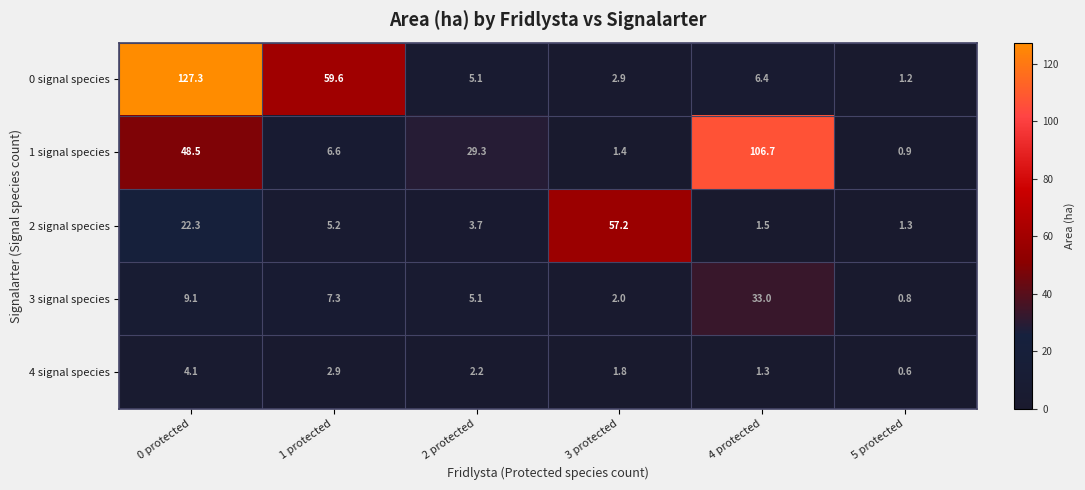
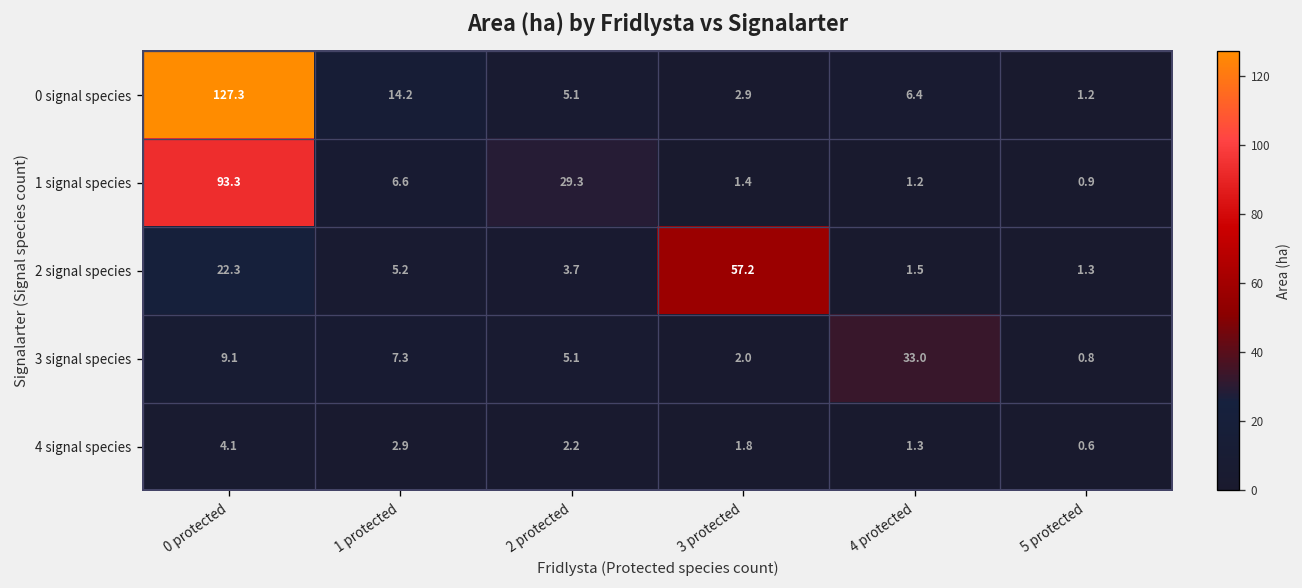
  {
    "0 signal species": {
      "0 protected": 127.3,
-     "1 protected": 59.6,
+     "1 protected": 14.2,
      "2 protected": 5.1,
      "3 protected": 2.9,
      "4 protected": 6.4,
      "5 protected": 1.2
    },
    "1 signal species": {
-     "0 protected": 48.5,
+     "0 protected": 93.3,
      "1 protected": 6.6,
      "2 protected": 29.3,
      "3 protected": 1.4,
-     "4 protected": 106.7,
+     "4 protected": 1.2,
      "5 protected": 0.9
    },
    "2 signal species": {
      "0 protected": 22.3,
      "1 protected": 5.2,
      "2 protected": 3.7,
      "3 protected": 57.2,
      "4 protected": 1.5,
      "5 protected": 1.3
    },
    "3 signal species": {
      "0 protected": 9.1,
      "1 protected": 7.3,
      "2 protected": 5.1,
      "3 protected": 2.0,
      "4 protected": 33.0,
      "5 protected": 0.8
    },
    "4 signal species": {
      "0 protected": 4.1,
      "1 protected": 2.9,
      "2 protected": 2.2,
      "3 protected": 1.8,
      "4 protected": 1.3,
      "5 protected": 0.6
    }
  }
